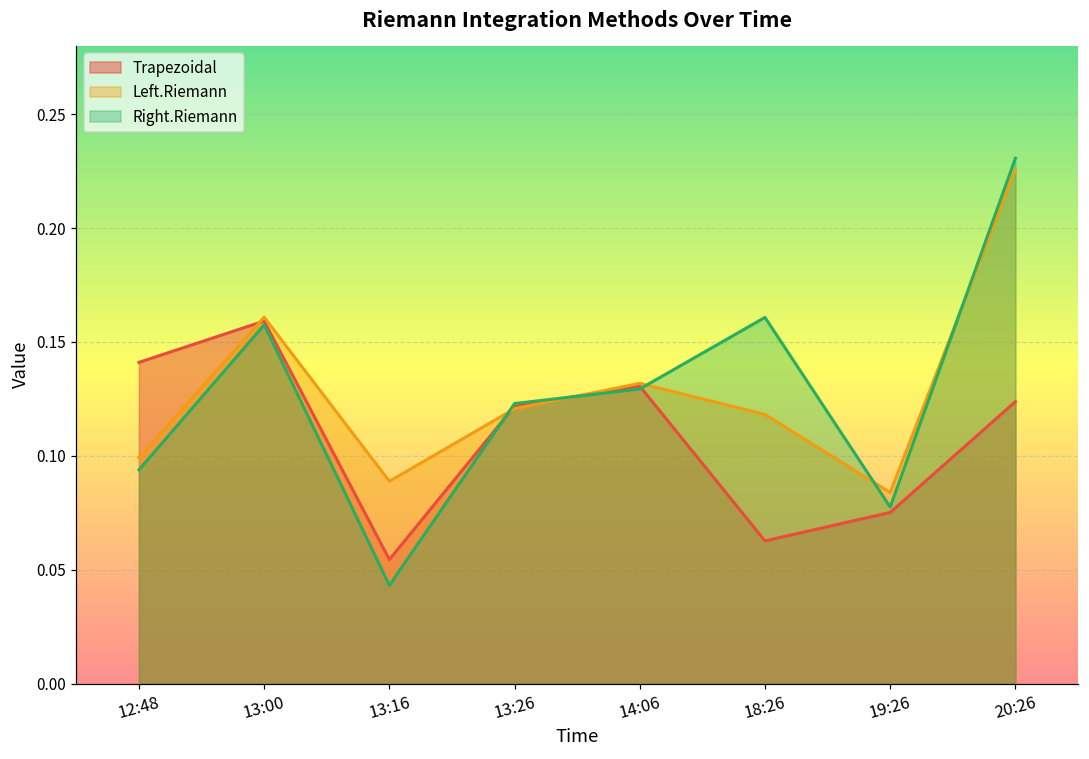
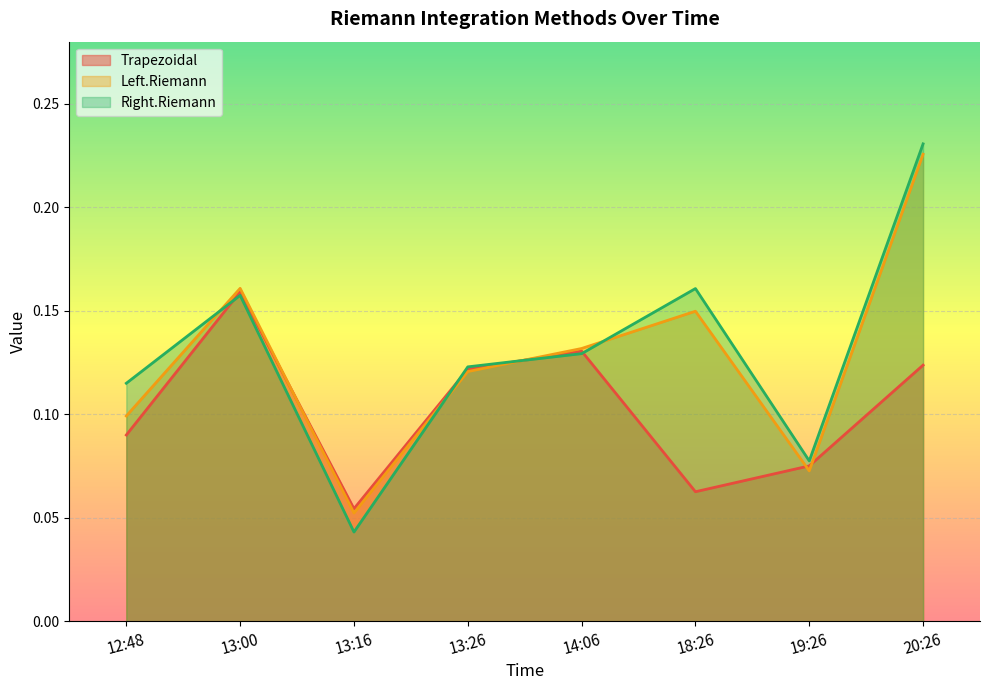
  {
    "Trapezoidal": {
-     "12:48": 0.141,
+     "12:48": 0.090,
      "13:00": 0.159,
      "13:16": 0.054,
      "18:26": 0.063,
      "19:26": 0.075,
      "20:26": 0.124
    },
    "Left.Riemann": {
      "12:48": 0.099,
      "13:00": 0.161,
-     "13:16": 0.089,
+     "13:16": 0.052,
      "14:06": 0.132,
-     "18:26": 0.118,
-     "19:26": 0.084,
+     "18:26": 0.150,
+     "19:26": 0.073,
      "20:26": 0.226
    },
    "Right.Riemann": {
-     "12:48": 0.094,
+     "12:48": 0.115,
      "13:00": 0.157,
      "13:16": 0.043,
      "18:26": 0.161,
      "19:26": 0.078,
      "20:26": 0.231
    }
  }
